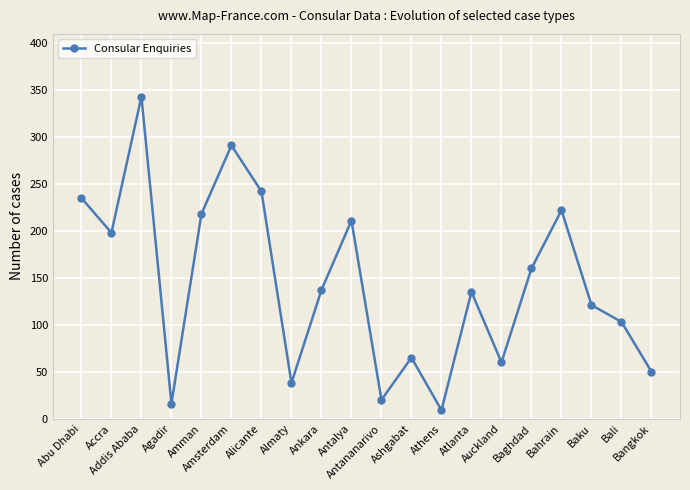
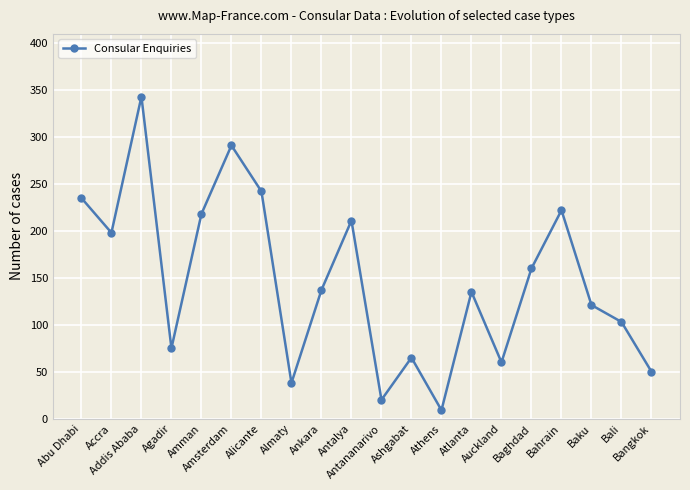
  {
    "Abu Dhabi": 240,
    "Accra": 200,
    "Addis Ababa": 340,
-   "Agadir": 20,
+   "Agadir": 80,
    "Amman": 220,
    "Amsterdam": 290,
    "Alicante": 240,
    "Almaty": 40,
    "Ankara": 140,
    "Antalya": 210,
    "Antananarivo": 20,
    "Ashgabat": 70,
    "Athens": 10,
    "Atlanta": 140,
    "Auckland": 60,
    "Baghdad": 160,
    "Bahrain": 220,
    "Baku": 120,
    "Bali": 100,
    "Bangkok": 50
  }
